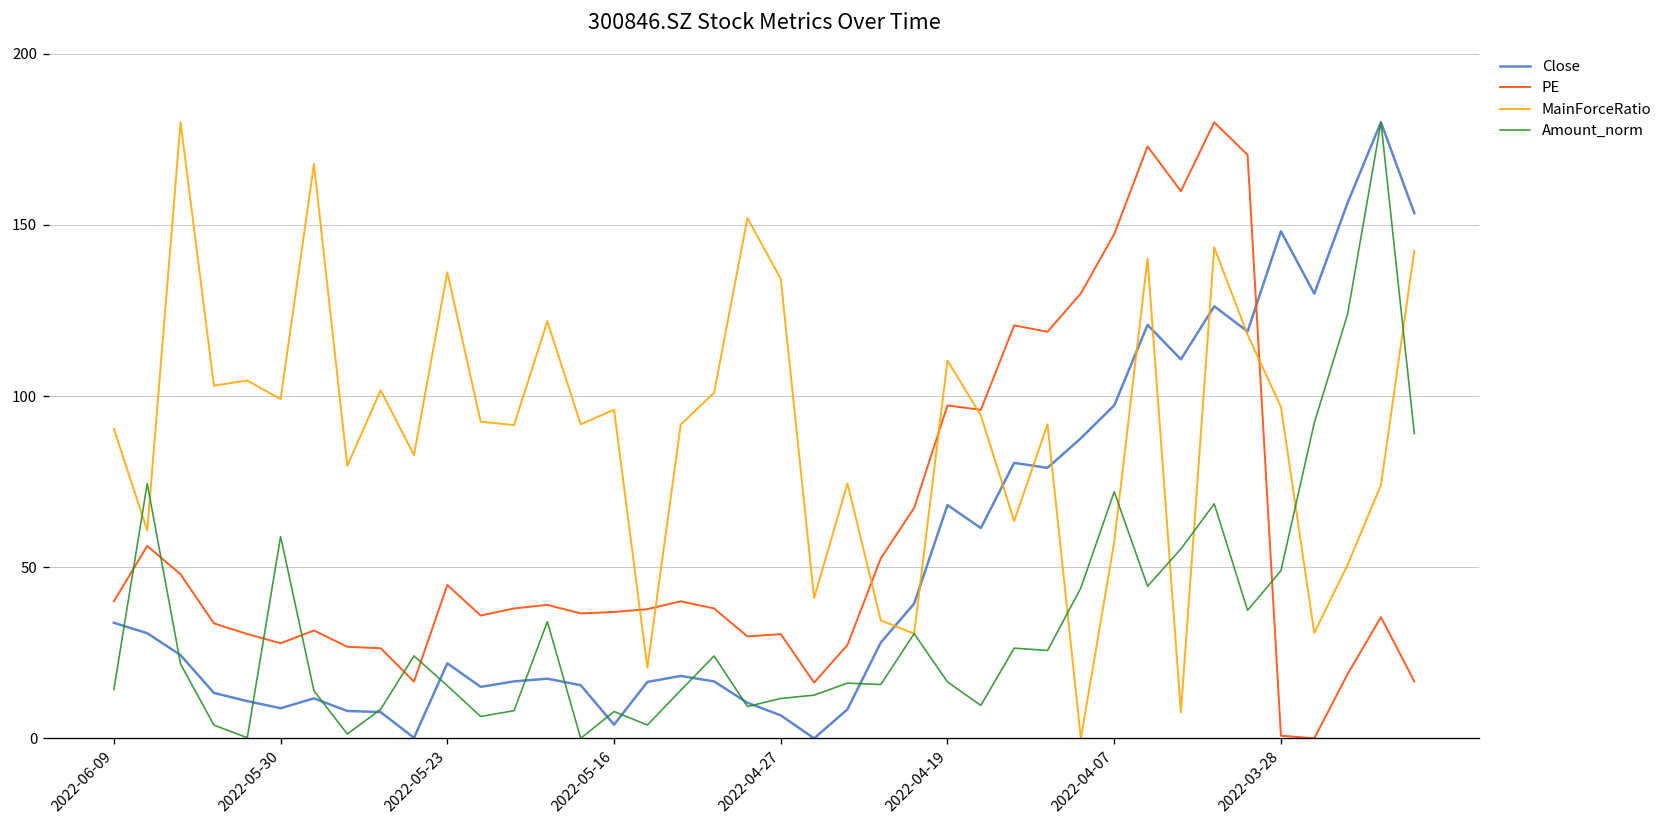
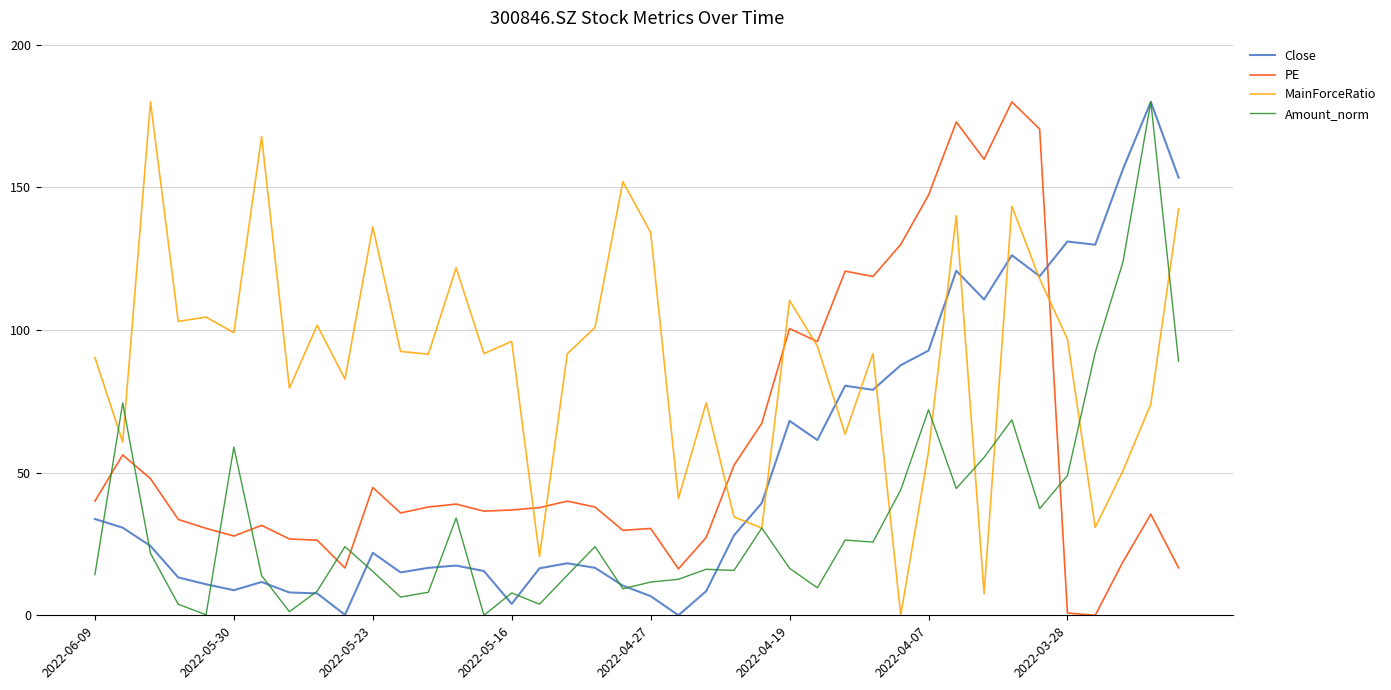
  {
    "Close": {
      "2022-06-09": 34,
      "2022-05-30": 9,
      "2022-05-23": 22,
      "2022-05-16": 4,
      "2022-04-27": 7,
      "2022-04-19": 68,
-     "2022-04-07": 97,
-     "2022-03-28": 148
+     "2022-04-07": 93,
+     "2022-03-28": 131
    },
    "PE": {
      "2022-06-09": 40,
      "2022-05-30": 28,
      "2022-05-23": 45,
      "2022-05-16": 37,
      "2022-04-27": 30,
-     "2022-04-19": 97,
+     "2022-04-19": 101,
      "2022-04-07": 147,
      "2022-03-28": 1
    },
    "MainForceRatio": {
      "2022-06-09": 90,
      "2022-05-30": 99,
      "2022-05-23": 136,
      "2022-05-16": 96,
      "2022-04-27": 134,
      "2022-04-19": 110,
      "2022-04-07": 57,
      "2022-03-28": 97
    },
    "Amount_norm": {
      "2022-06-09": 14,
      "2022-05-30": 59,
      "2022-05-23": 15,
      "2022-05-16": 8,
      "2022-04-27": 12,
      "2022-04-19": 16,
      "2022-04-07": 72,
      "2022-03-28": 49
    }
  }
